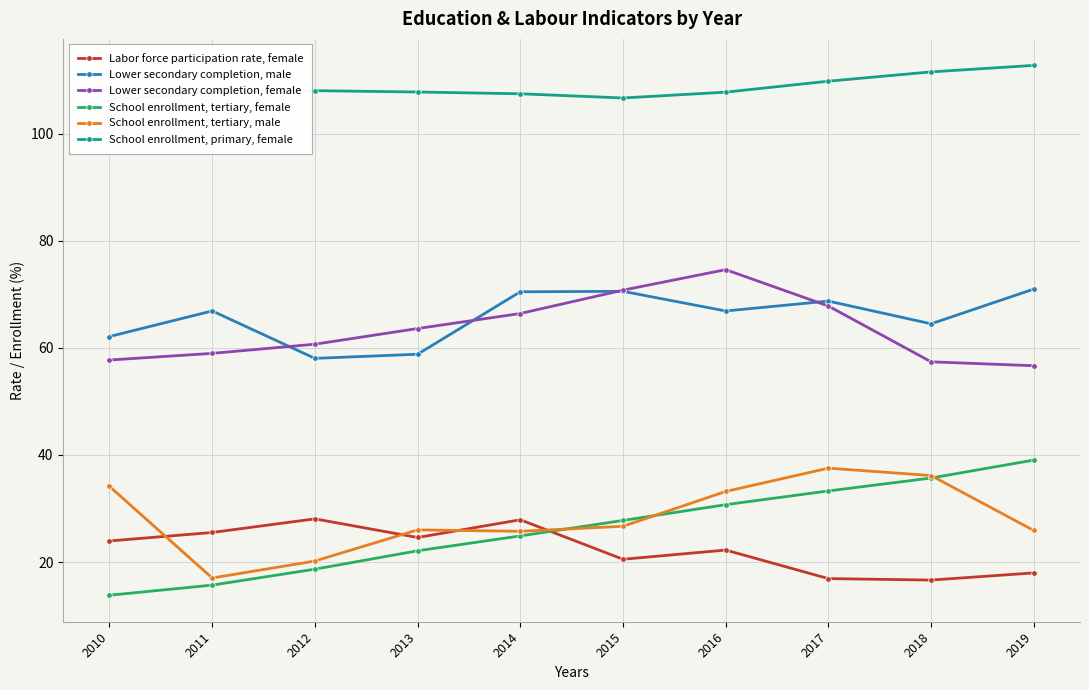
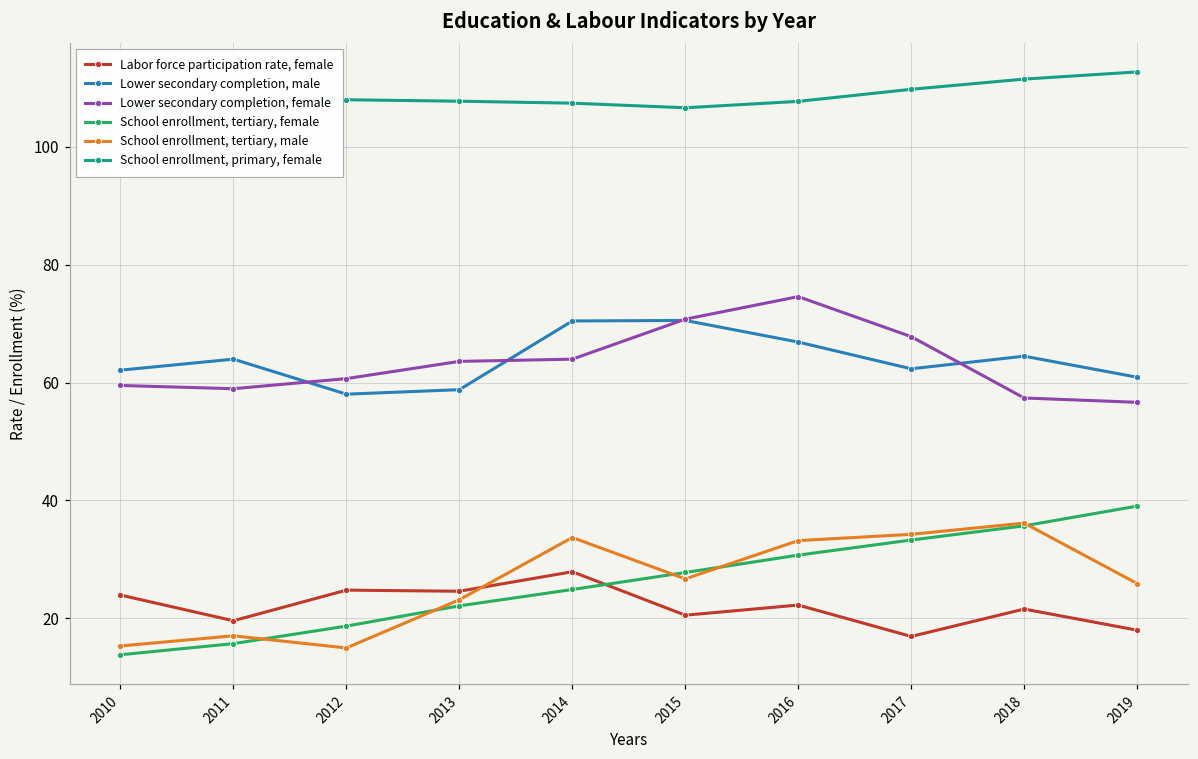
  {
    "Labor force participation rate, female": {
      "2010": 24,
-     "2011": 26,
-     "2012": 28,
+     "2011": 20,
+     "2012": 25,
      "2013": 25,
      "2014": 28,
      "2015": 21,
      "2016": 22,
      "2017": 17,
-     "2018": 17,
+     "2018": 22,
      "2019": 18
    },
    "Lower secondary completion, male": {
      "2010": 62,
-     "2011": 67,
+     "2011": 64,
      "2012": 58,
      "2013": 59,
      "2014": 70,
      "2016": 67,
-     "2017": 69,
+     "2017": 62,
      "2018": 64,
-     "2019": 71
+     "2019": 61
    },
    "Lower secondary completion, female": {
-     "2010": 58,
+     "2010": 60,
      "2011": 59,
      "2012": 61,
      "2013": 64,
-     "2014": 66,
+     "2014": 64,
      "2016": 75,
      "2017": 68,
      "2018": 57,
      "2019": 57
    },
    "School enrollment, tertiary, male": {
-     "2010": 34,
+     "2010": 15,
      "2011": 17,
-     "2012": 20,
-     "2013": 26,
-     "2014": 26,
+     "2012": 15,
+     "2013": 23,
+     "2014": 34,
      "2015": 27,
      "2016": 33,
-     "2017": 38,
+     "2017": 34,
      "2019": 26
    }
  }
